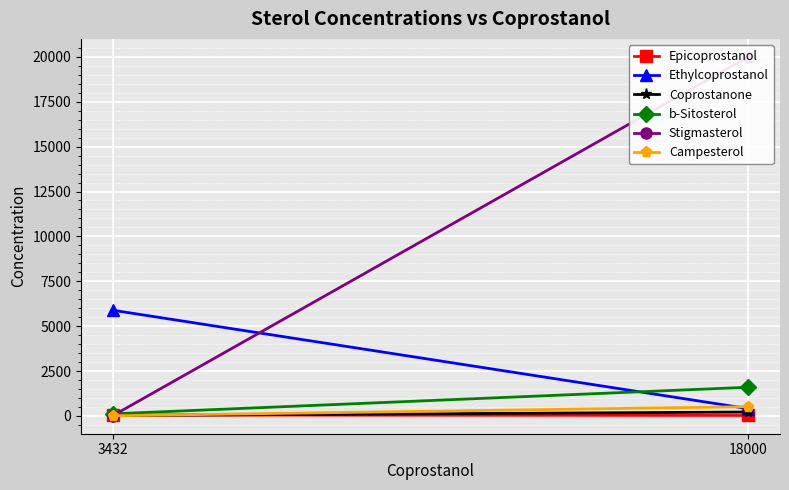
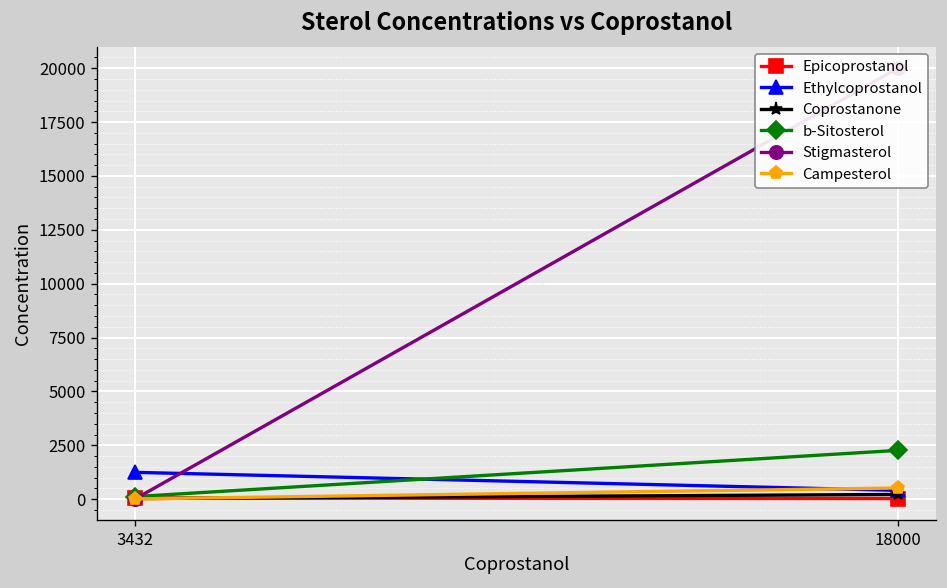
  {
    "Epicoprostanol": {
      "18000": 0
    },
    "Ethylcoprostanol": {
-     "3432": 5900
+     "3432": 1200
    },
    "Coprostanone": {
      "18000": 200
    },
    "b-Sitosterol": {
-     "18000": 1600
+     "18000": 2300
    }
  }
